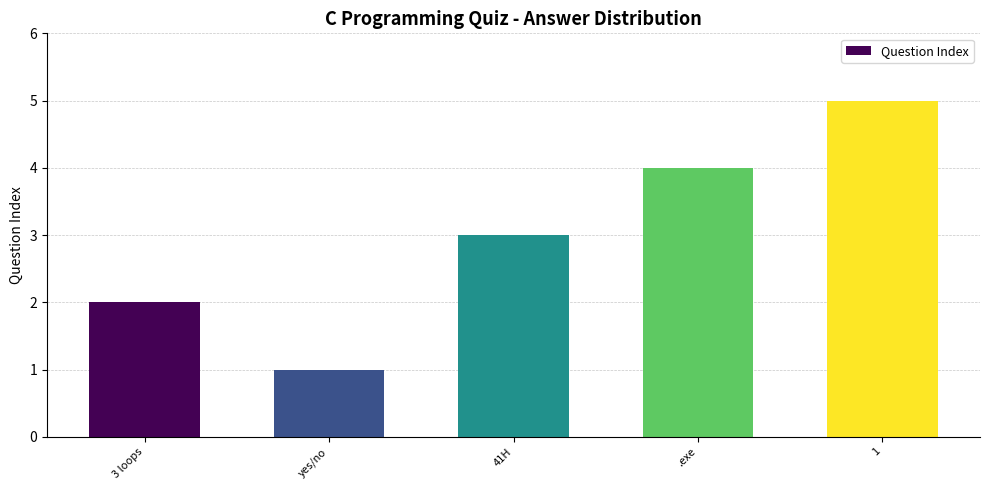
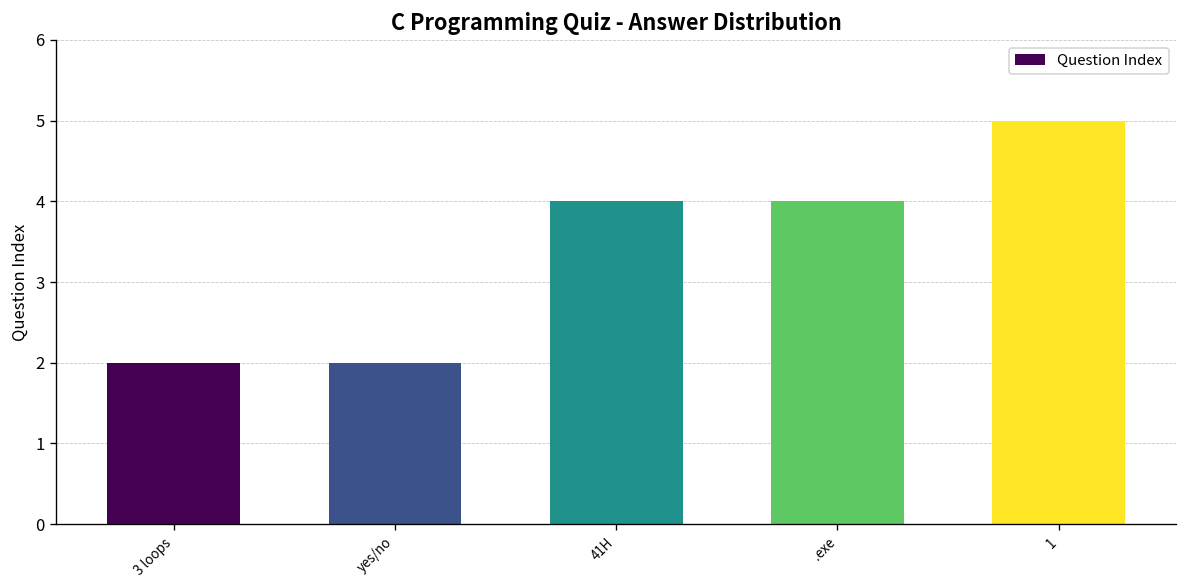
  {
    "3 loops": 2,
-   "yes/no": 1,
-   "41H": 3,
+   "yes/no": 2,
+   "41H": 4,
    ".exe": 4,
    "1": 5
  }
